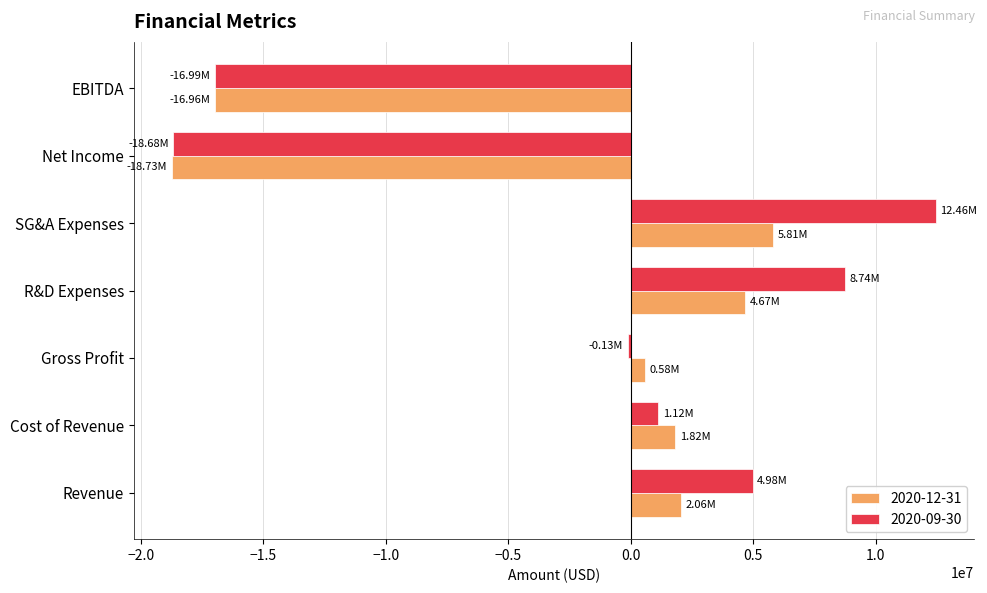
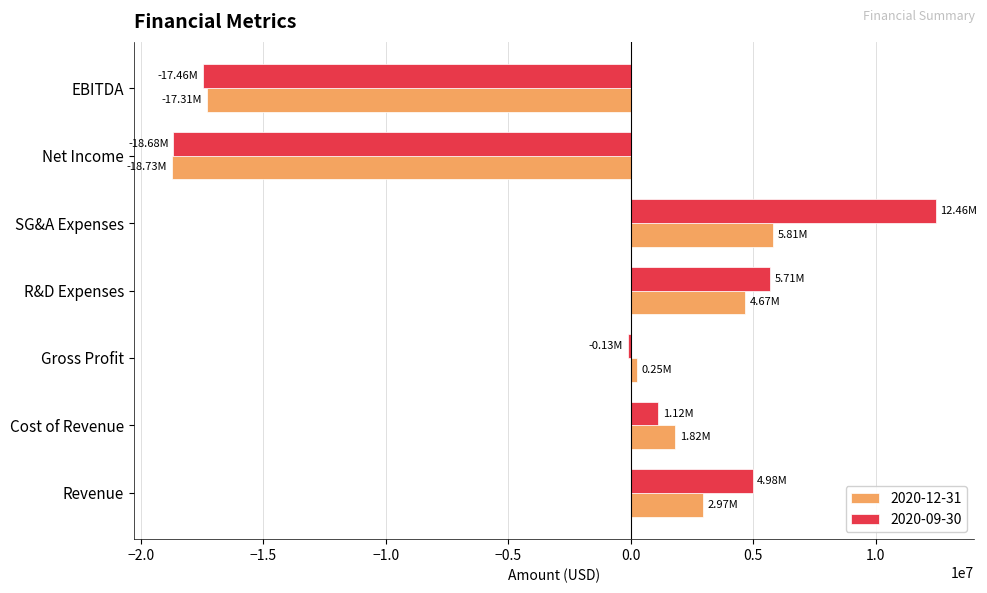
  {
    "2020-12-31": {
-     "EBITDA": "-16.96M",
+     "EBITDA": "-17.31M",
      "Net Income": "-18.73M",
      "SG&A Expenses": "5.81M",
      "R&D Expenses": "4.67M",
-     "Gross Profit": "0.58M",
+     "Gross Profit": "0.25M",
      "Cost of Revenue": "1.82M",
-     "Revenue": "2.06M"
+     "Revenue": "2.97M"
    },
    "2020-09-30": {
-     "EBITDA": "-16.99M",
+     "EBITDA": "-17.46M",
      "Net Income": "-18.68M",
      "SG&A Expenses": "12.46M",
-     "R&D Expenses": "8.74M",
+     "R&D Expenses": "5.71M",
      "Gross Profit": "-0.13M",
      "Cost of Revenue": "1.12M",
      "Revenue": "4.98M"
    }
  }
